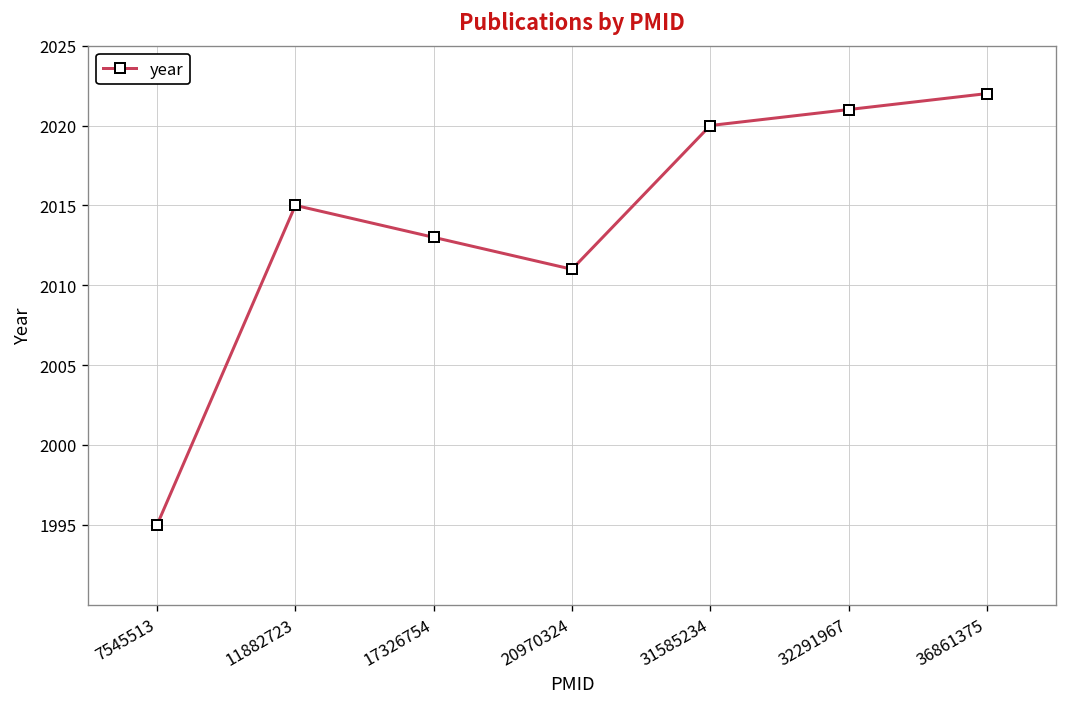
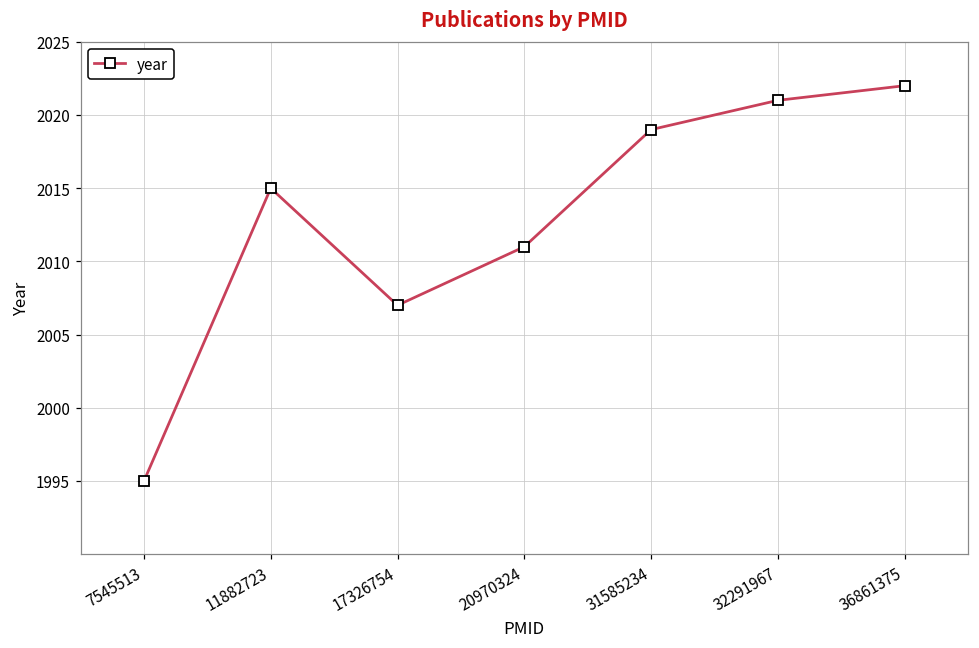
  {
    "7545513": 1995,
    "11882723": 2015,
-   "17326754": 2013,
+   "17326754": 2007,
    "20970324": 2011,
-   "31585234": 2020,
+   "31585234": 2019,
    "32291967": 2021,
    "36861375": 2022
  }
